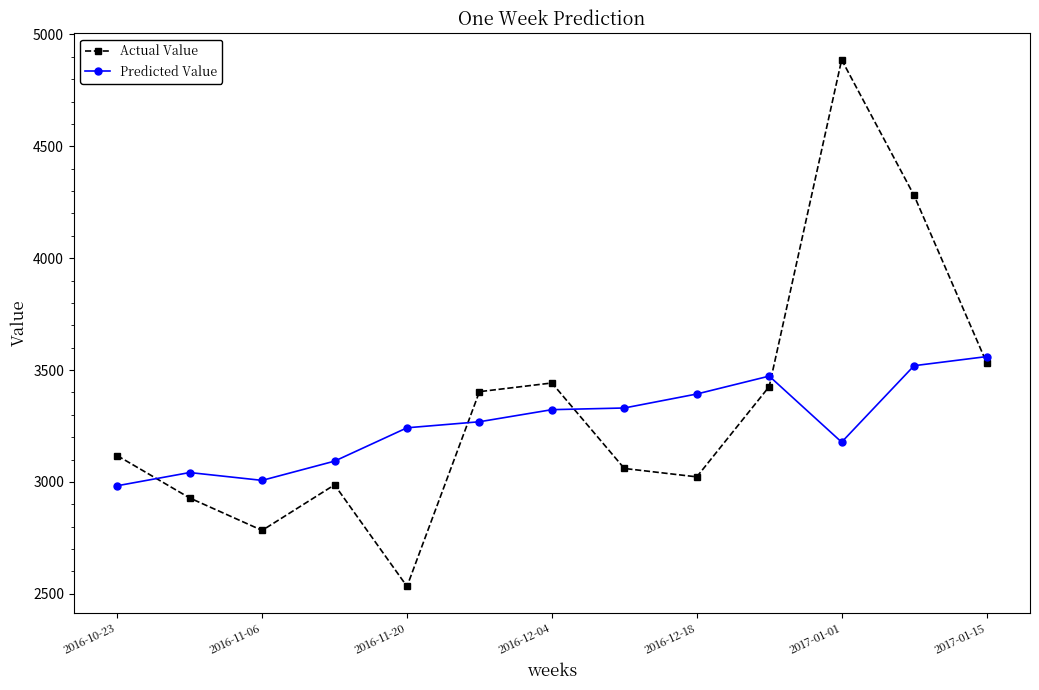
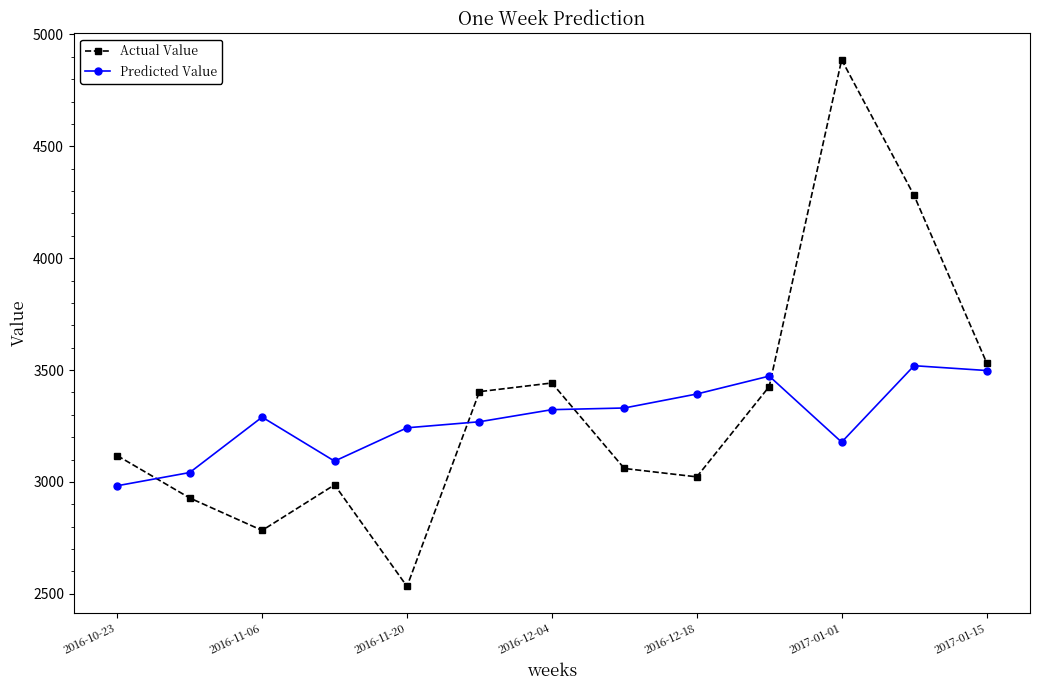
  {
    "Actual Value": {
      "2016-10-23": 3120,
      "2016-11-06": 2780,
      "2016-11-20": 2530,
      "2016-12-04": 3440,
      "2016-12-18": 3020,
      "2017-01-01": 4890,
      "2017-01-15": 3530
    },
    "Predicted Value": {
      "2016-10-23": 2980,
-     "2016-11-06": 3010,
+     "2016-11-06": 3290,
      "2016-11-20": 3240,
      "2016-12-04": 3320,
      "2016-12-18": 3390,
      "2017-01-01": 3180,
-     "2017-01-15": 3560
+     "2017-01-15": 3500
    }
  }
